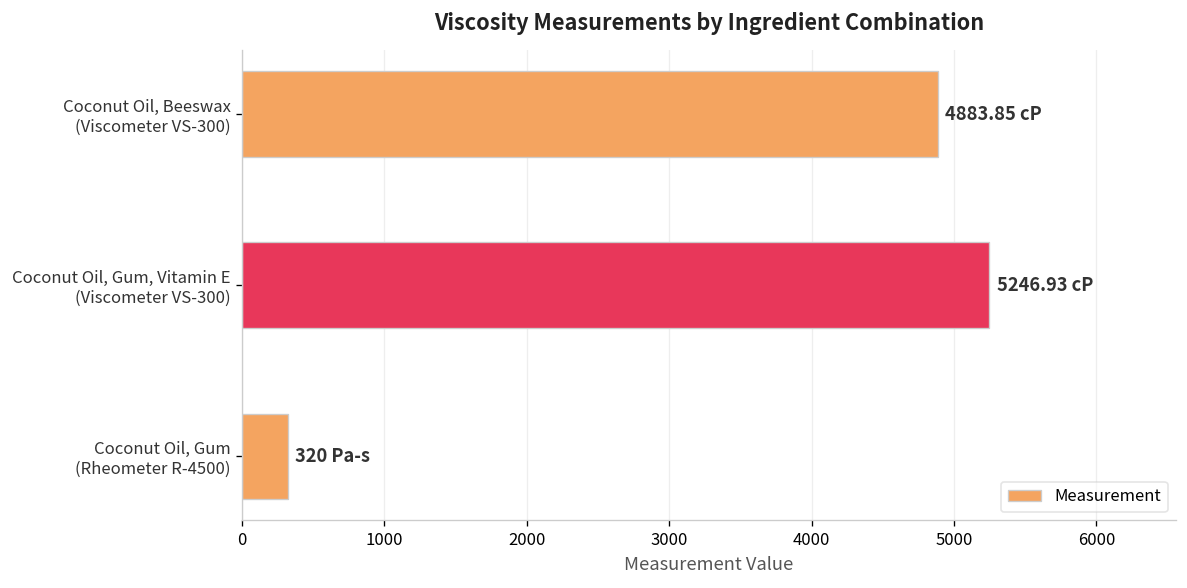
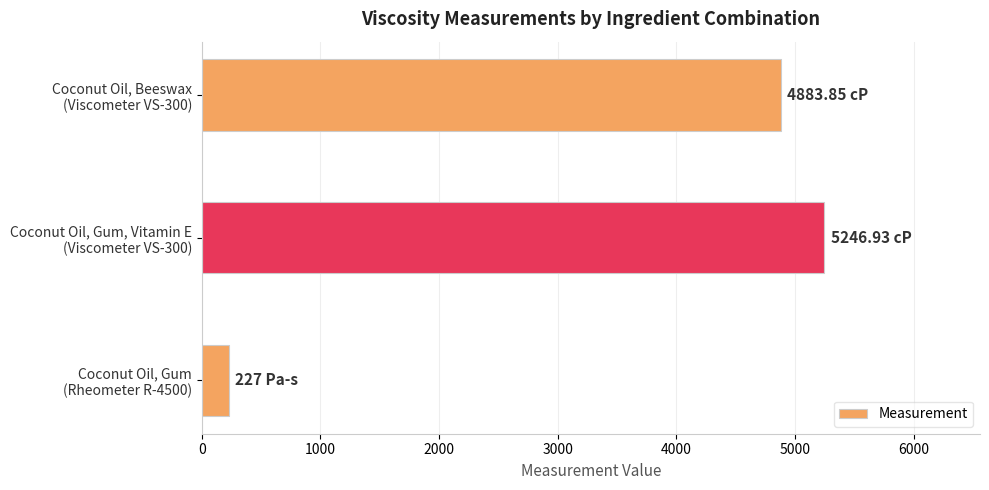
  {
    "Coconut Oil, Beeswax (Viscometer VS-300)": 4883.85,
    "Coconut Oil, Gum, Vitamin E (Viscometer VS-300)": 5246.93,
-   "Coconut Oil, Gum (Rheometer R-4500)": 320
+   "Coconut Oil, Gum (Rheometer R-4500)": 227
  }
